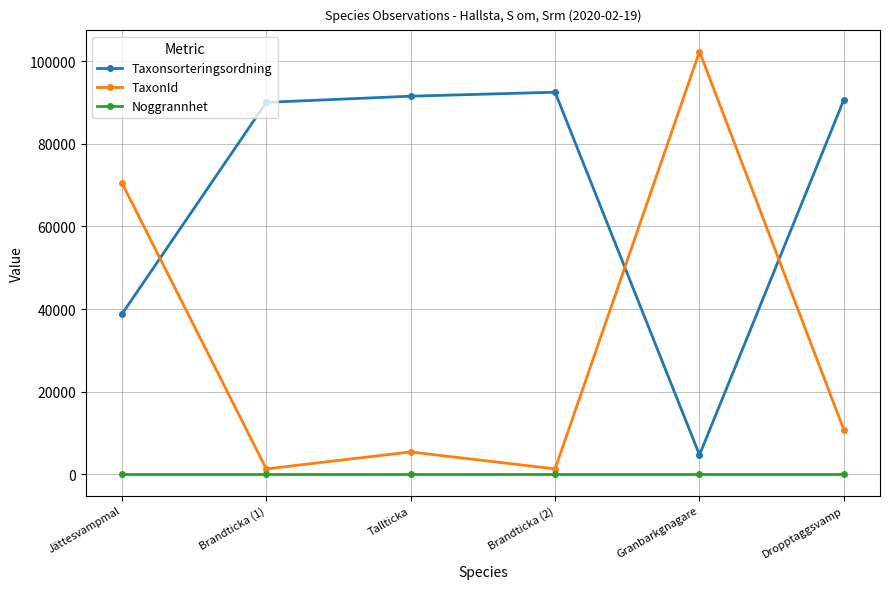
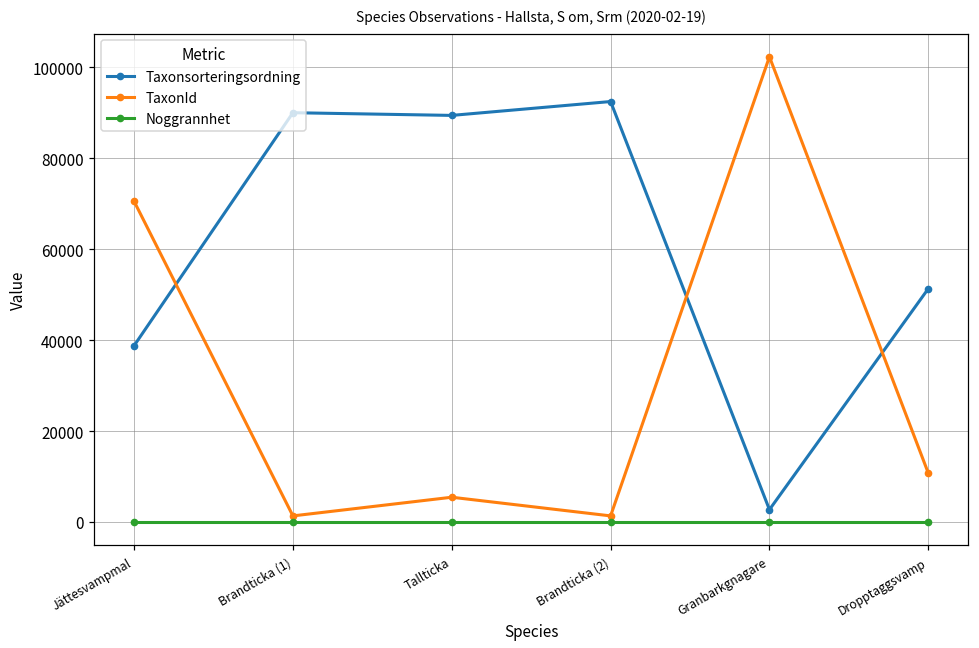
  {
    "Taxonsorteringsordning": {
      "Jättesvampmal": 39000,
-     "Tallticka": 92000,
+     "Tallticka": 89000,
      "Brandticka (2)": 92000,
-     "Granbarkgnagare": 5000,
-     "Dropptaggsvamp": 91000
+     "Granbarkgnagare": 3000,
+     "Dropptaggsvamp": 51000
    },
    "TaxonId": {
      "Jättesvampmal": 71000,
      "Brandticka (1)": 1000,
      "Tallticka": 5000,
      "Brandticka (2)": 1000,
      "Granbarkgnagare": 102000,
      "Dropptaggsvamp": 11000
    },
    "Noggrannhet": {
      "Jättesvampmal": 0,
      "Brandticka (1)": 0,
      "Tallticka": 0,
      "Brandticka (2)": 0,
      "Granbarkgnagare": 0,
      "Dropptaggsvamp": 0
    }
  }
